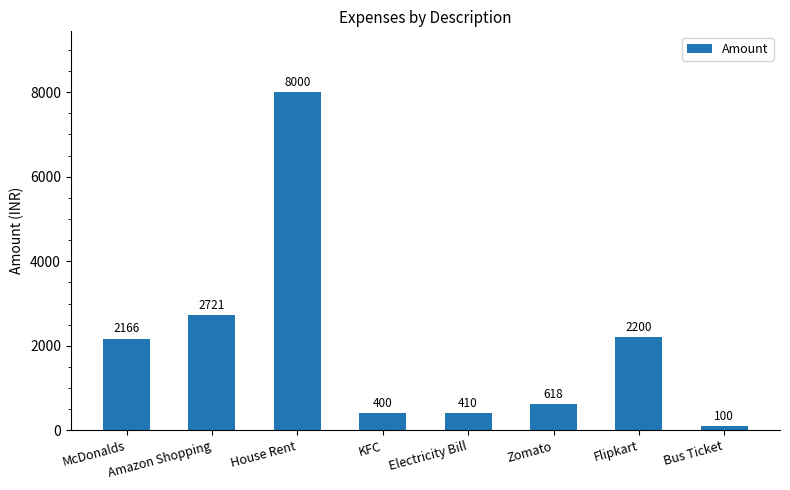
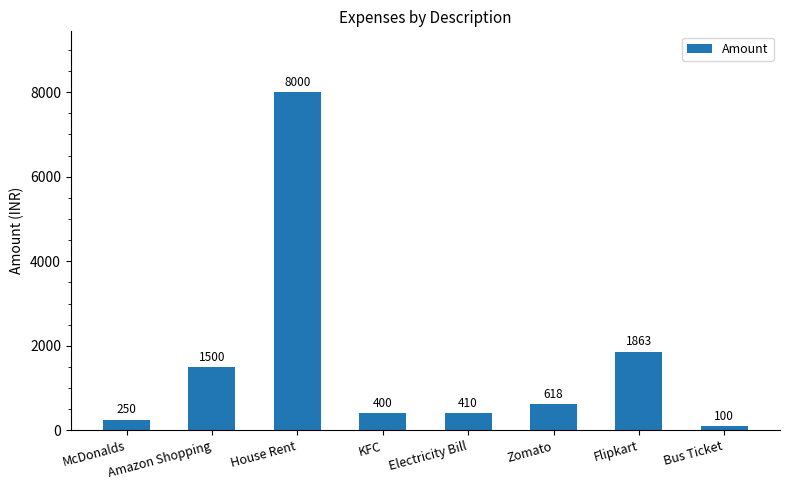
  {
-   "McDonalds": 2166,
-   "Amazon Shopping": 2721,
+   "McDonalds": 250,
+   "Amazon Shopping": 1500,
    "House Rent": 8000,
    "KFC": 400,
    "Electricity Bill": 410,
    "Zomato": 618,
-   "Flipkart": 2200,
+   "Flipkart": 1863,
    "Bus Ticket": 100
  }
